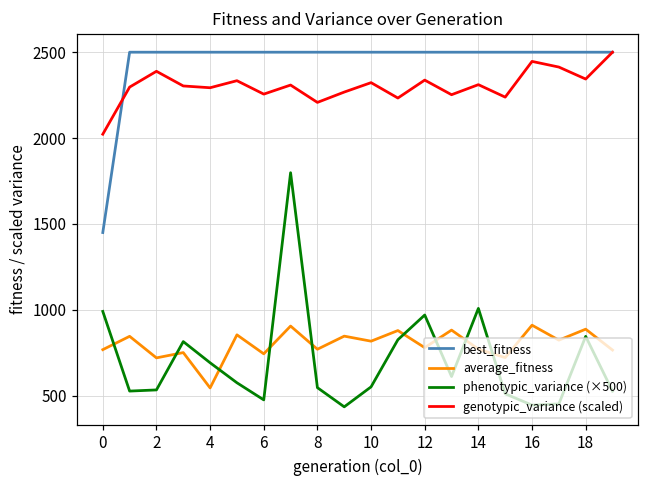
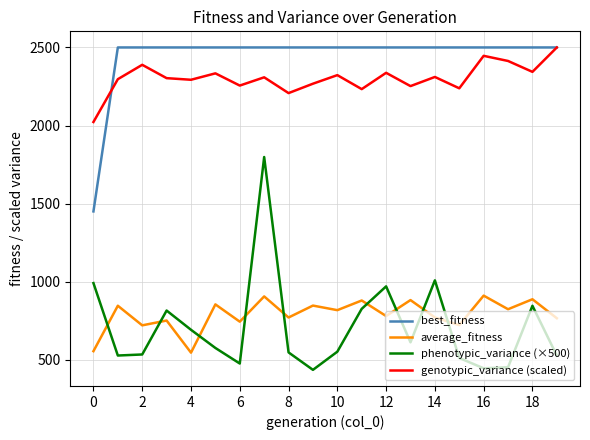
  {
    "best_fitness": {
      "0": 1450,
      "2": 2500,
      "4": 2500,
      "6": 2500,
      "8": 2500,
      "10": 2500,
      "12": 2500,
      "14": 2500,
      "16": 2500,
      "18": 2500
    },
    "average_fitness": {
-     "0": 770,
+     "0": 550,
      "2": 720,
      "4": 550,
      "6": 740,
      "8": 770,
      "10": 820,
      "16": 910,
      "18": 890
    },
    "phenotypic_variance (×500)": {
      "0": 990,
      "2": 530,
      "4": 690,
      "6": 480,
      "8": 550,
      "10": 550,
      "12": 970,
      "14": 1010,
      "18": 850
    },
    "genotypic_variance (scaled)": {
      "0": 2020,
      "2": 2390,
      "4": 2290,
      "6": 2260,
      "8": 2210,
      "10": 2320,
      "12": 2340,
      "14": 2310,
      "16": 2450,
      "18": 2340
    }
  }
